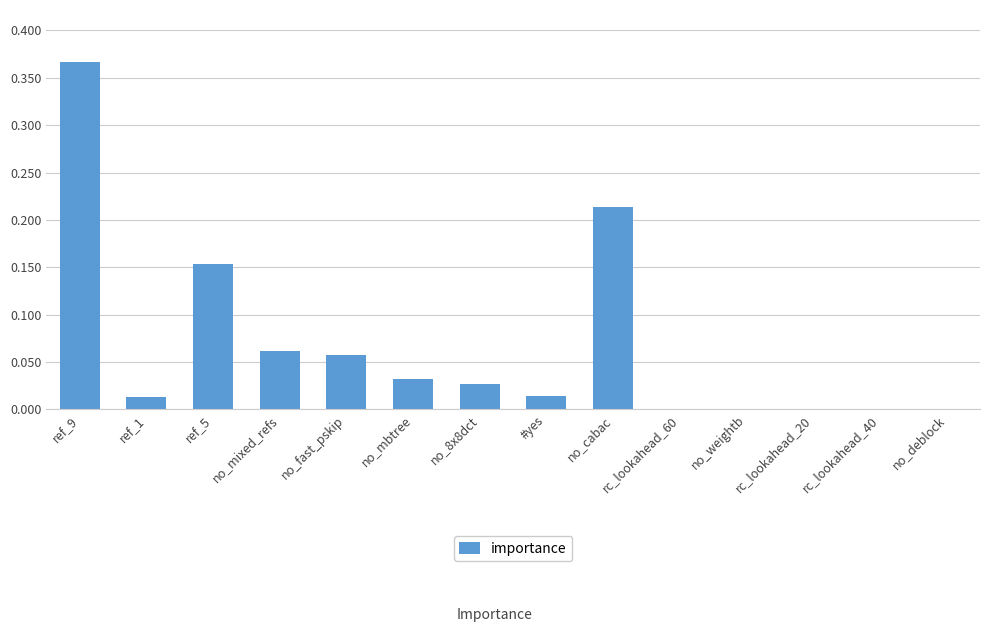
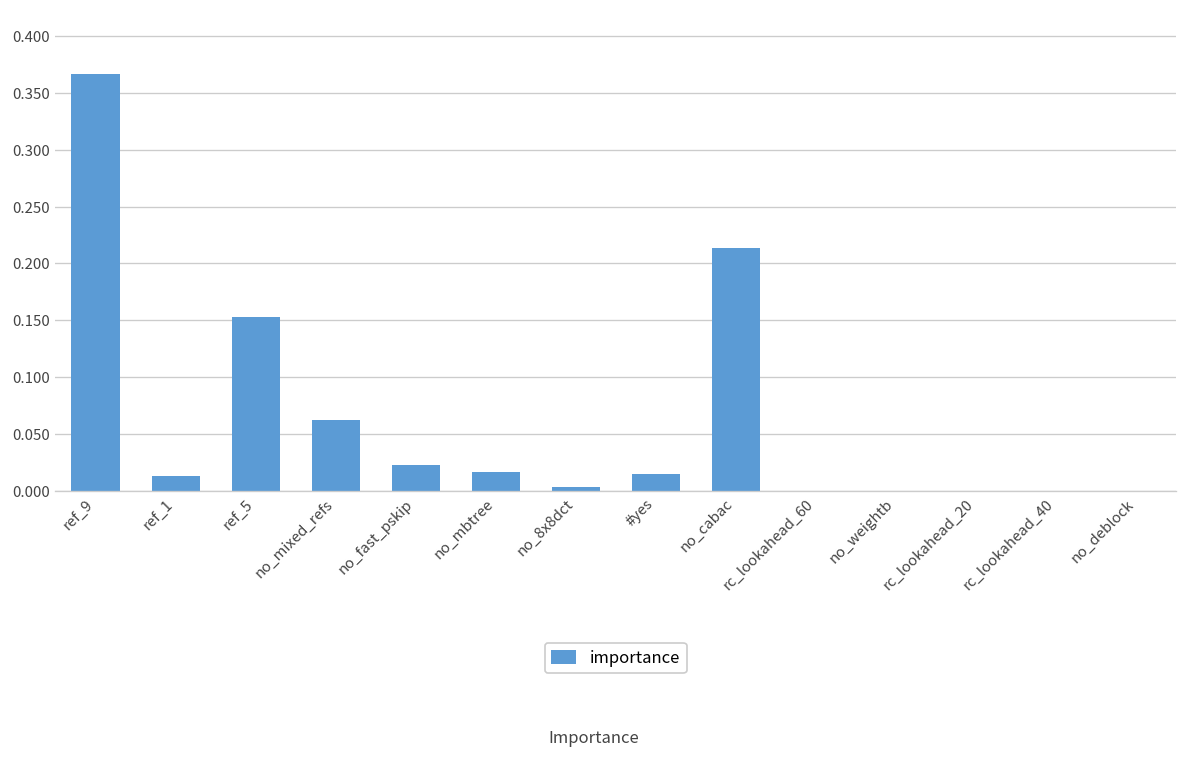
  {
    "ref_9": 0.37,
    "ref_1": 0.01,
    "ref_5": 0.15,
    "no_mixed_refs": 0.06,
-   "no_fast_pskip": 0.06,
-   "no_mbtree": 0.03,
-   "no_8x8dct": 0.03,
+   "no_fast_pskip": 0.02,
+   "no_mbtree": 0.02,
+   "no_8x8dct": 0.00,
    "#yes": 0.01,
    "no_cabac": 0.21
  }
